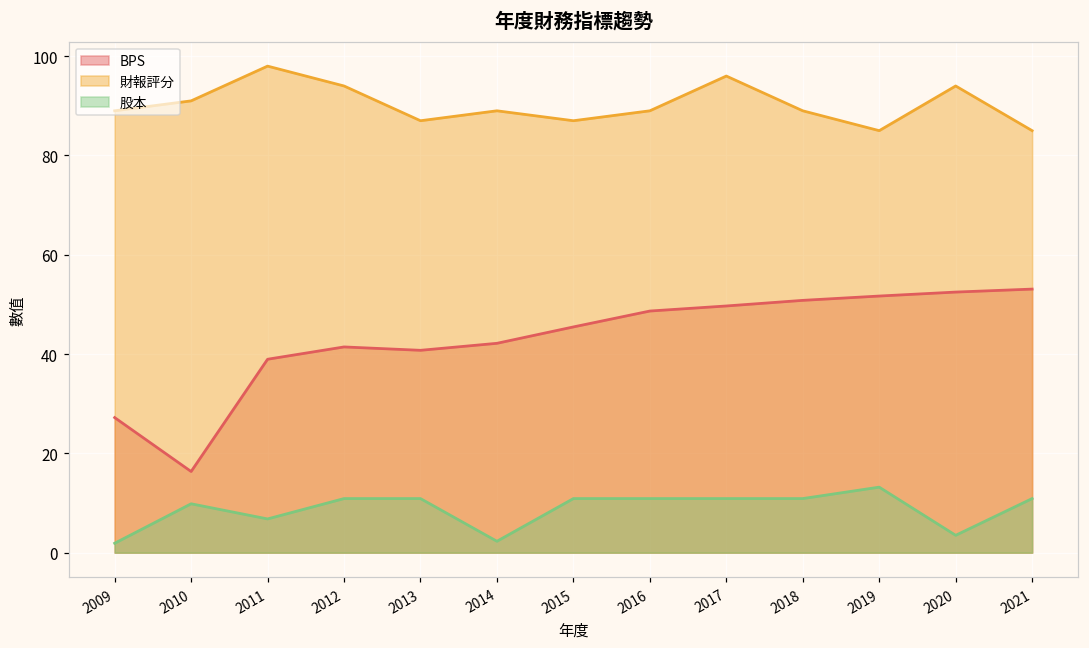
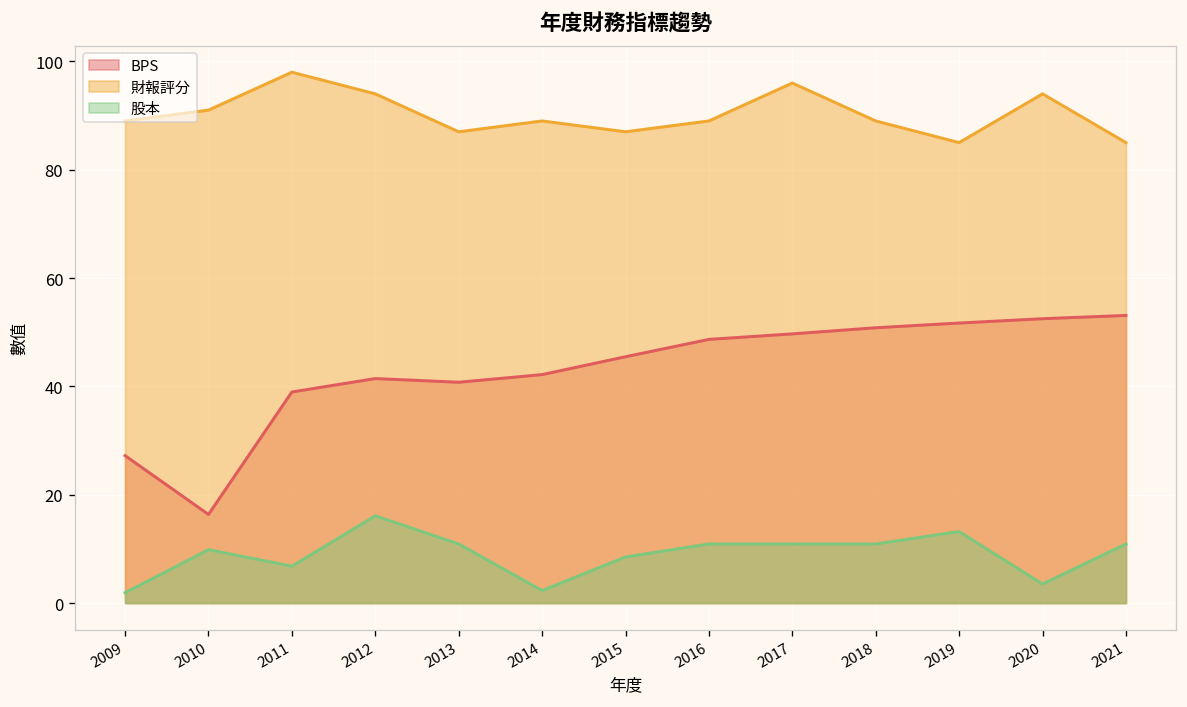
  {
    "股本": {
      "2009": 2,
      "2010": 10,
      "2011": 7,
-     "2012": 11,
+     "2012": 16,
      "2013": 11,
      "2014": 2,
-     "2015": 11,
+     "2015": 9,
      "2016": 11,
      "2017": 11,
      "2018": 11,
      "2019": 13,
      "2020": 4,
      "2021": 11
    }
  }
